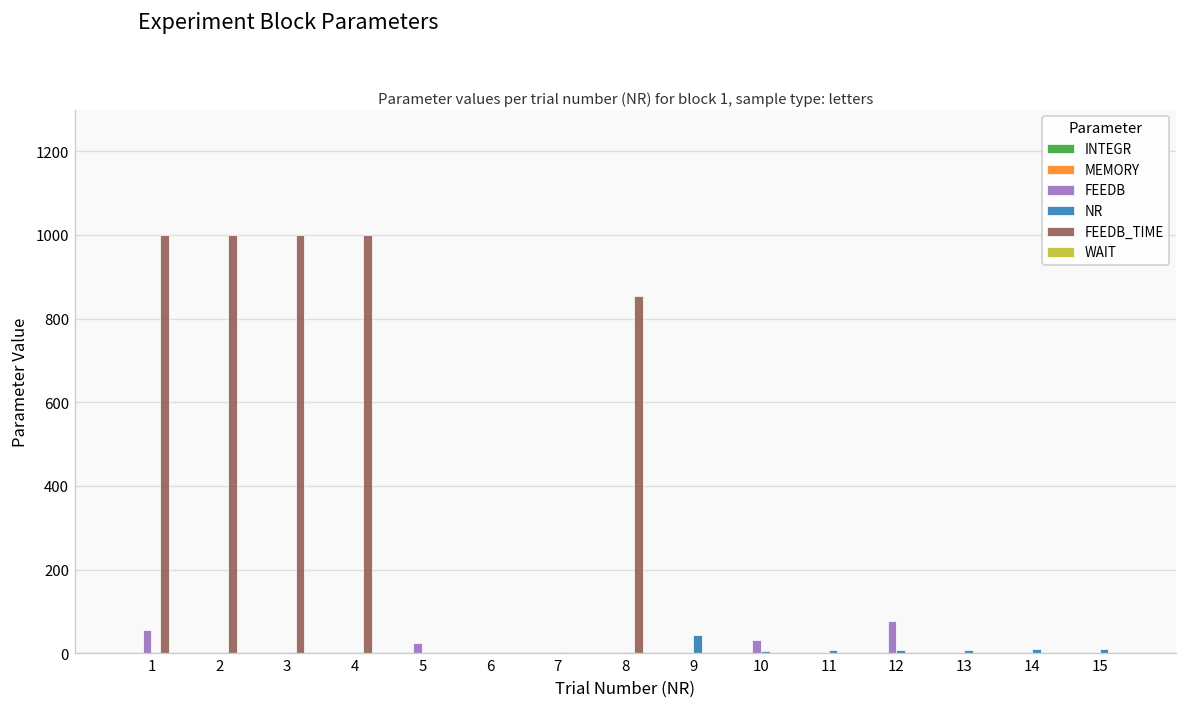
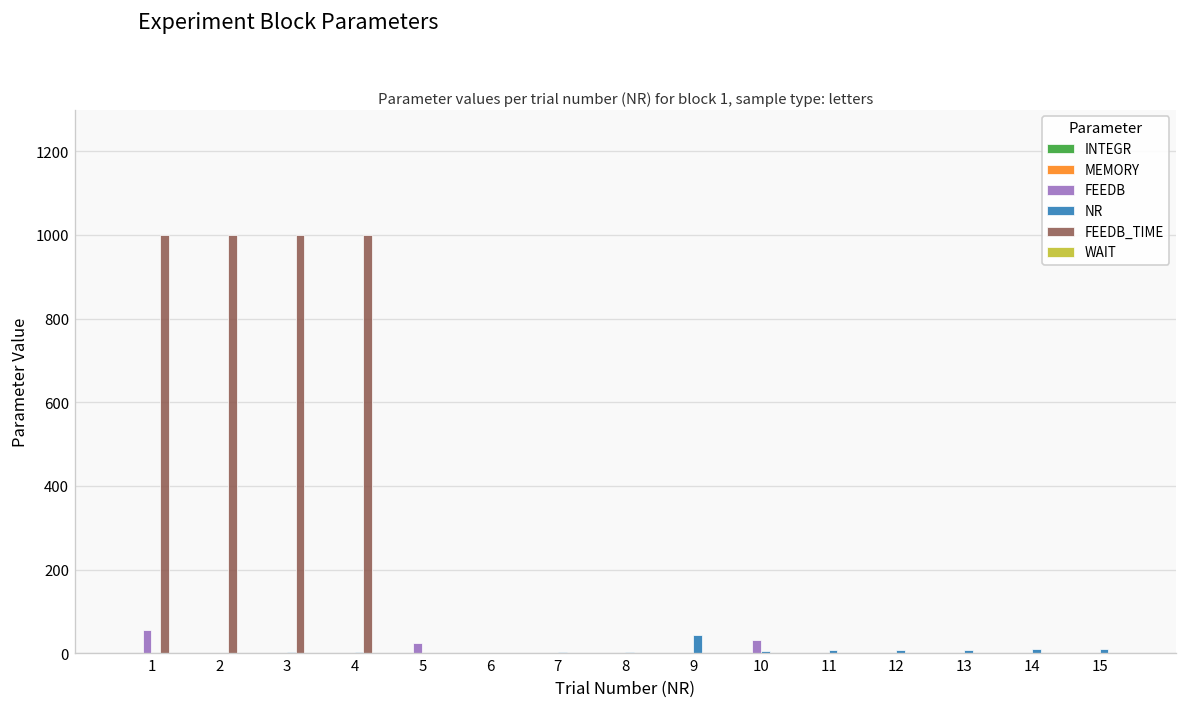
  {
    "FEEDB": {
      "1": 60,
      "4": 0,
      "5": 20,
      "6": 0,
      "7": 0,
      "8": 0,
      "9": 0,
      "10": 30,
      "11": 0,
-     "12": 80,
+     "12": 0,
      "13": 0,
      "14": 0,
      "15": 0
    },
    "NR": {
      "9": 40,
      "12": 10,
      "13": 10,
      "14": 10,
      "15": 10
    },
    "FEEDB_TIME": {
      "1": 1000,
      "2": 1000,
      "3": 1000,
      "4": 1000,
      "5": 0,
      "6": 0,
      "7": 0,
-     "8": 860,
+     "8": 0,
      "9": 0,
      "10": 0,
      "11": 0,
      "12": 0,
      "13": 0,
      "14": 0,
      "15": 0
    },
    "WAIT": {
      "1": 0,
      "2": 0,
      "3": 0,
      "4": 0,
      "5": 0,
      "6": 0,
      "7": 0,
      "8": 0,
      "9": 0,
      "10": 0,
      "11": 0,
      "12": 0,
      "13": 0,
      "14": 0,
      "15": 0
    }
  }
